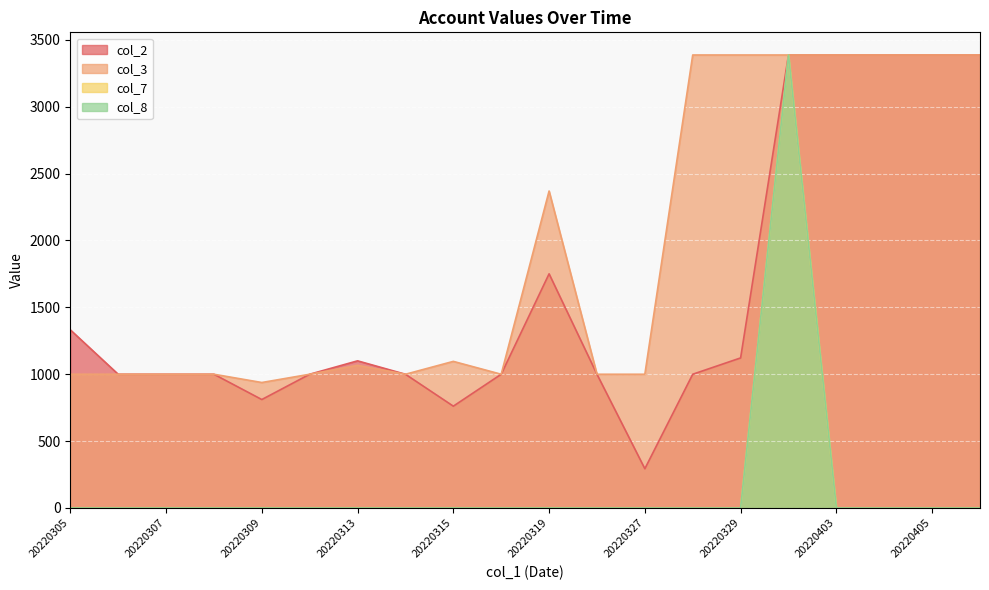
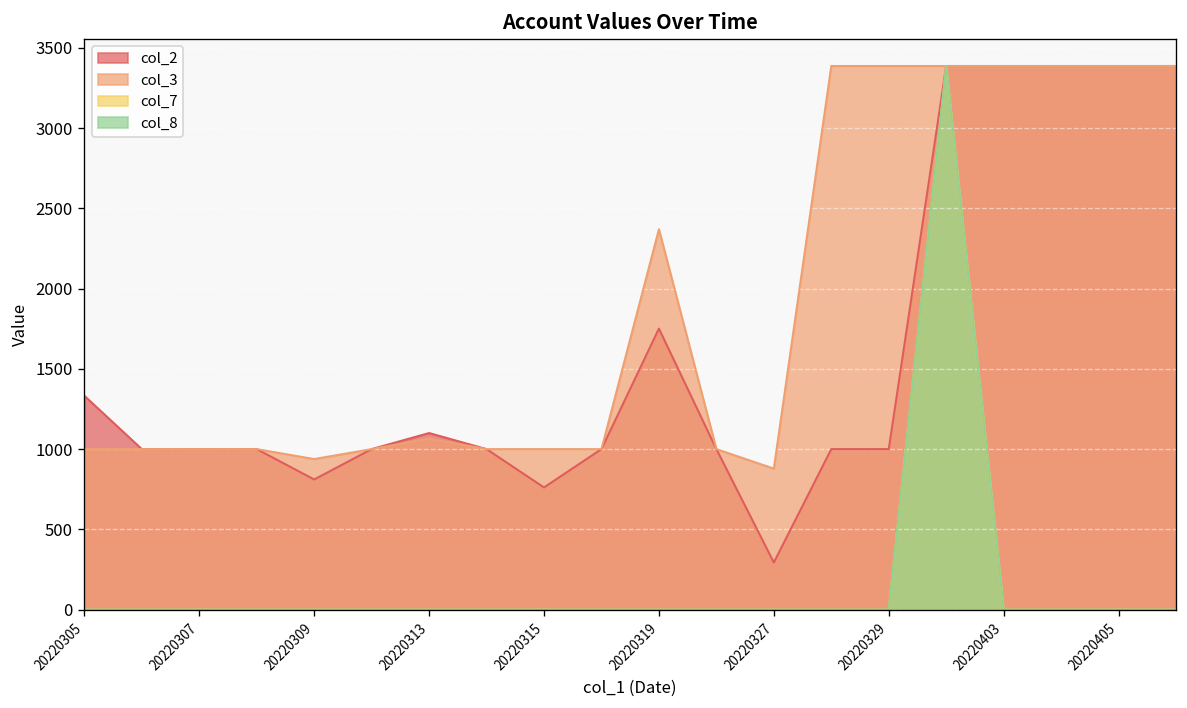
  {
    "col_2": {
      "20220305": 1330,
      "20220309": 810,
      "20220313": 1100,
      "20220315": 760,
      "20220319": 1750,
      "20220327": 290,
-     "20220329": 1120
+     "20220329": 1000
    },
    "col_3": {
      "20220305": 1000,
      "20220309": 940,
      "20220313": 1070,
-     "20220315": 1100,
+     "20220315": 1000,
      "20220319": 2370,
-     "20220327": 1000,
+     "20220327": 880,
      "20220329": 3390
    },
    "col_8": {
      "20220305": 0,
      "20220307": 0,
      "20220309": 0,
      "20220313": 0,
      "20220315": 0,
      "20220319": 0,
      "20220327": 0,
      "20220329": 0,
      "20220403": 0,
      "20220405": 0
    }
  }
